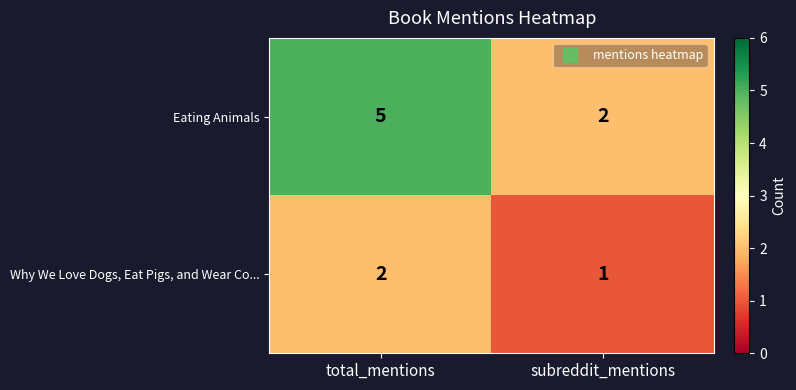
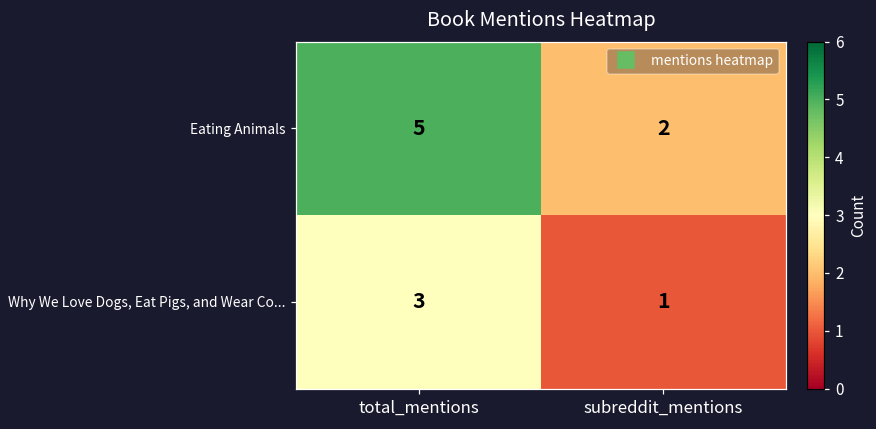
  {
    "Eating Animals": {
      "total_mentions": 5,
      "subreddit_mentions": 2
    },
    "Why We Love Dogs, Eat Pigs, and Wear Co...": {
-     "total_mentions": 2,
+     "total_mentions": 3,
      "subreddit_mentions": 1
    }
  }
